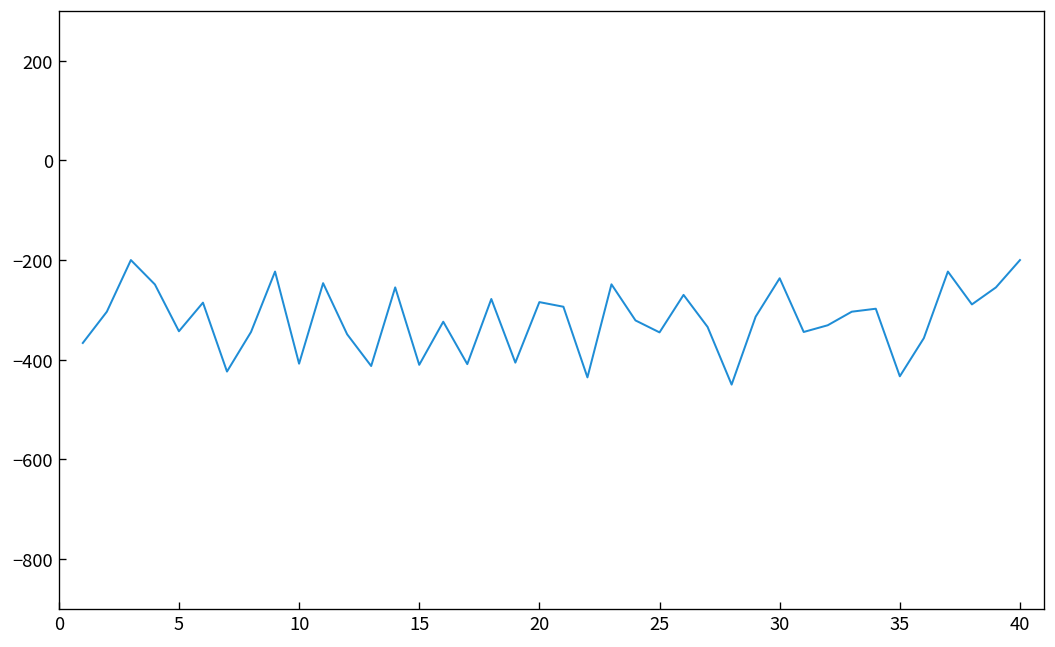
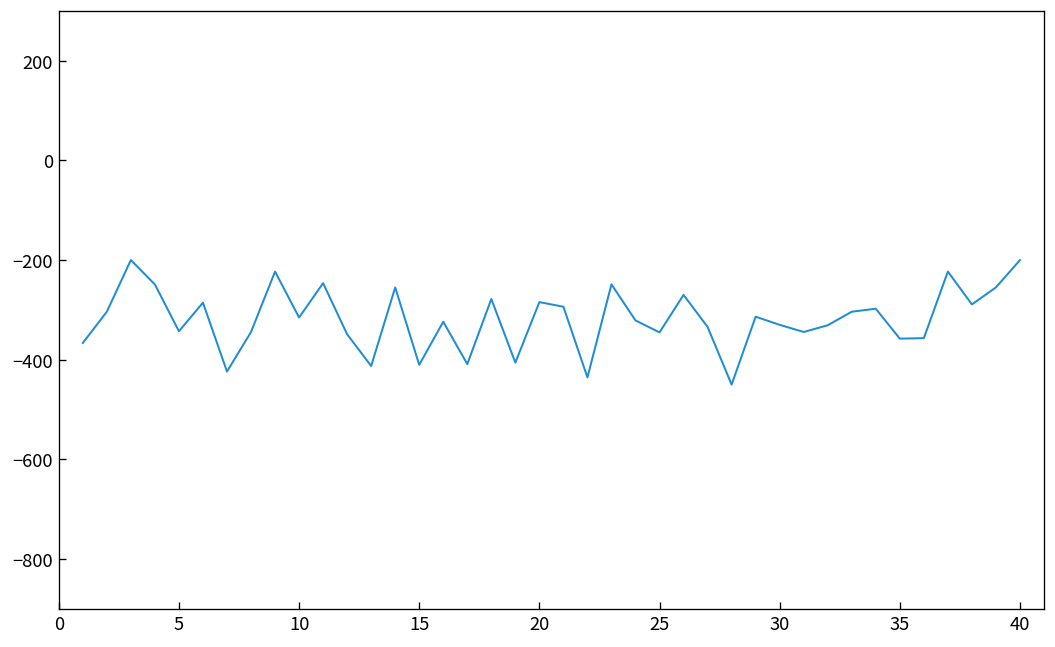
  {
    "5": -340,
-   "10": -410,
+   "10": -320,
    "15": -410,
    "20": -280,
    "25": -350,
-   "30": -240,
-   "35": -430,
+   "30": -330,
+   "35": -360,
    "40": -200
  }
